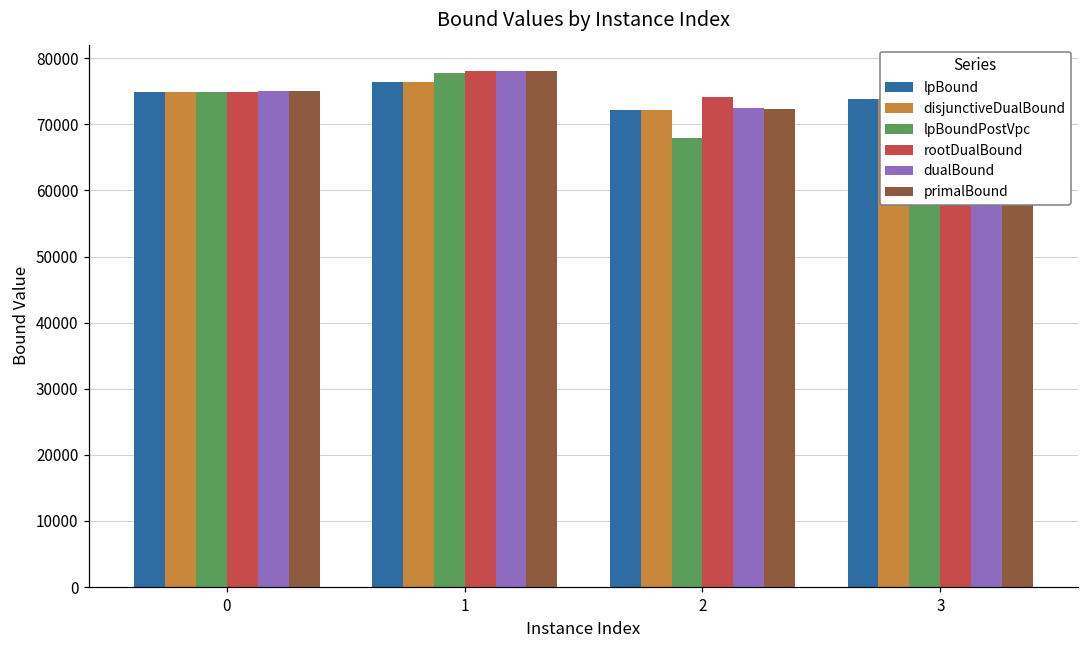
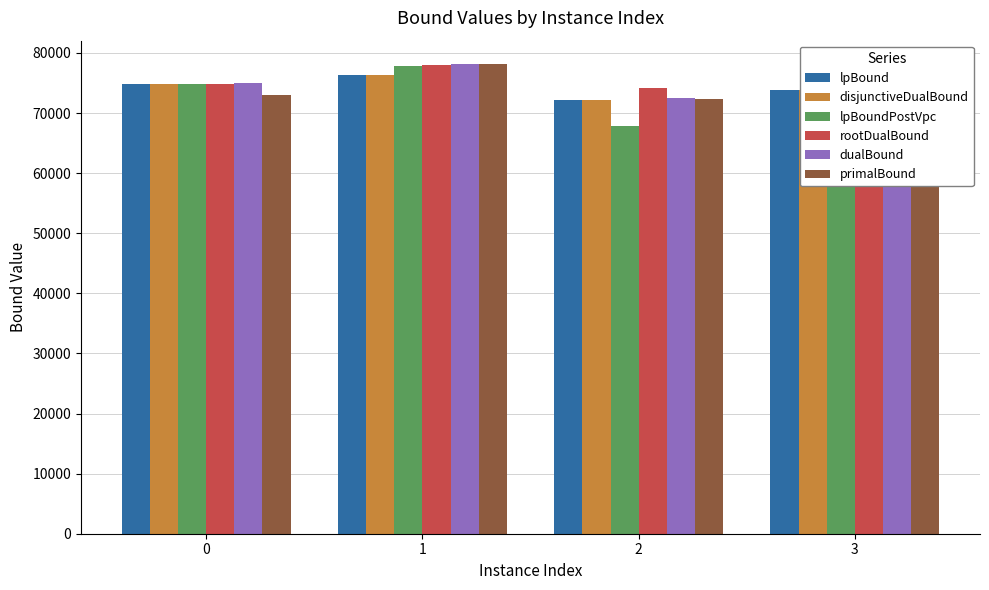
  {
    "lpBound": {
      "0": 75000,
      "1": 76000,
      "2": 72000,
      "3": 74000
    },
    "disjunctiveDualBound": {
      "0": 75000,
      "1": 76000,
      "2": 72000
    },
    "lpBoundPostVpc": {
      "0": 75000,
      "1": 78000,
      "2": 68000
    },
    "rootDualBound": {
      "0": 75000,
      "1": 78000,
      "2": 74000
    },
    "dualBound": {
      "0": 75000,
      "1": 78000,
      "2": 72000
    },
    "primalBound": {
-     "0": 75000,
+     "0": 73000,
      "1": 78000,
      "2": 72000
    }
  }
